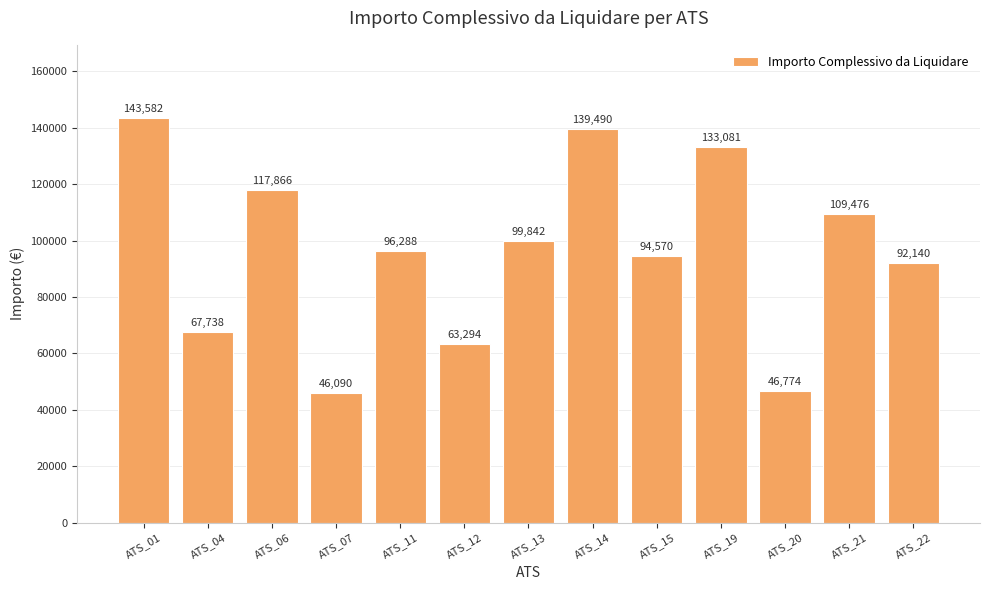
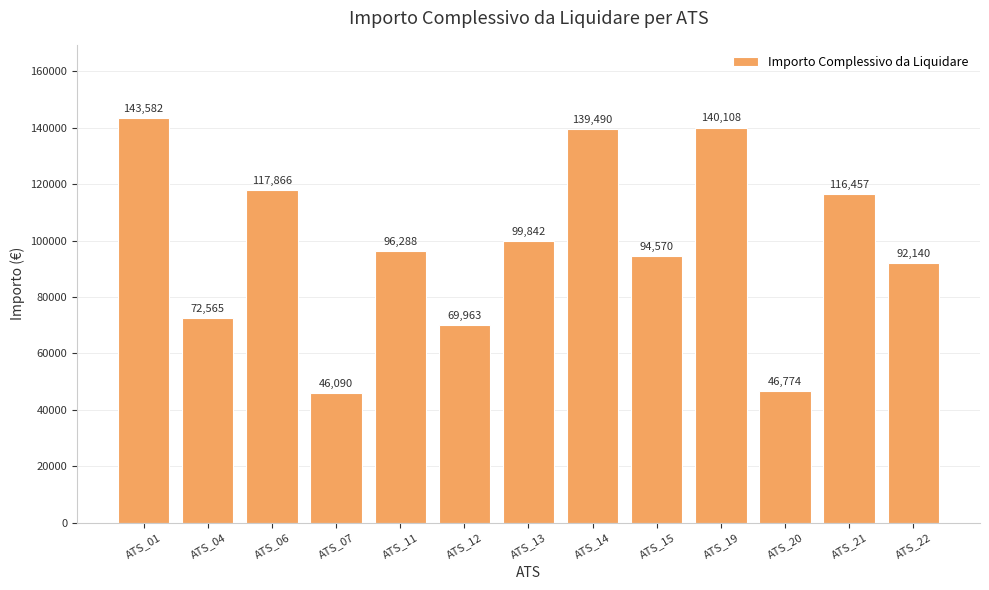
  {
    "ATS_01": "143,582",
-   "ATS_04": "67,738",
+   "ATS_04": "72,565",
    "ATS_06": "117,866",
    "ATS_07": "46,090",
    "ATS_11": "96,288",
-   "ATS_12": "63,294",
+   "ATS_12": "69,963",
    "ATS_13": "99,842",
    "ATS_14": "139,490",
    "ATS_15": "94,570",
-   "ATS_19": "133,081",
+   "ATS_19": "140,108",
    "ATS_20": "46,774",
-   "ATS_21": "109,476",
+   "ATS_21": "116,457",
    "ATS_22": "92,140"
  }
